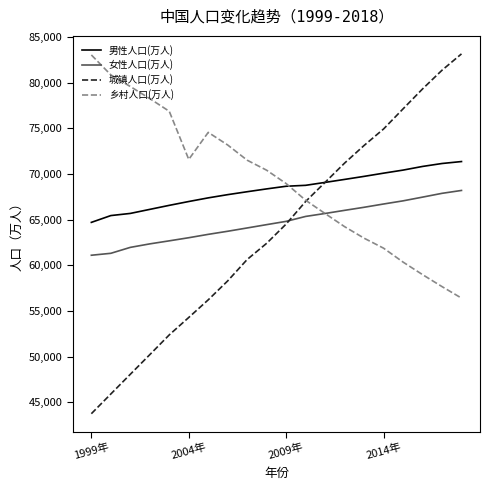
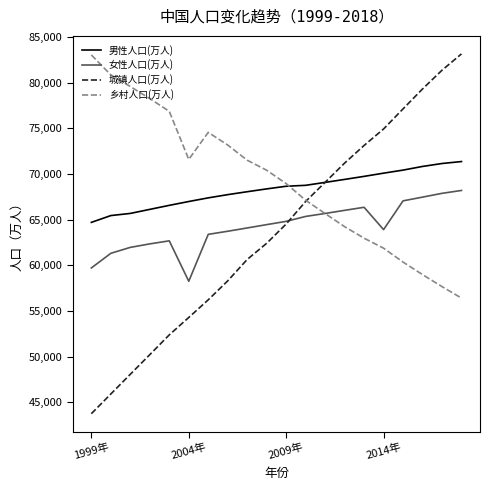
  {
    "女性人口(万人)": {
-     "1999年": "61,000",
-     "2004年": "63,000",
+     "1999年": "60,000",
+     "2004年": "58,000",
      "2009年": "65,000",
-     "2014年": "67,000"
+     "2014年": "64,000"
    },
    "乡村人口(万人)": {
      "1999年": "83,000",
      "2004年": "72,000",
      "2009年": "69,000",
      "2014年": "62,000"
    }
  }
